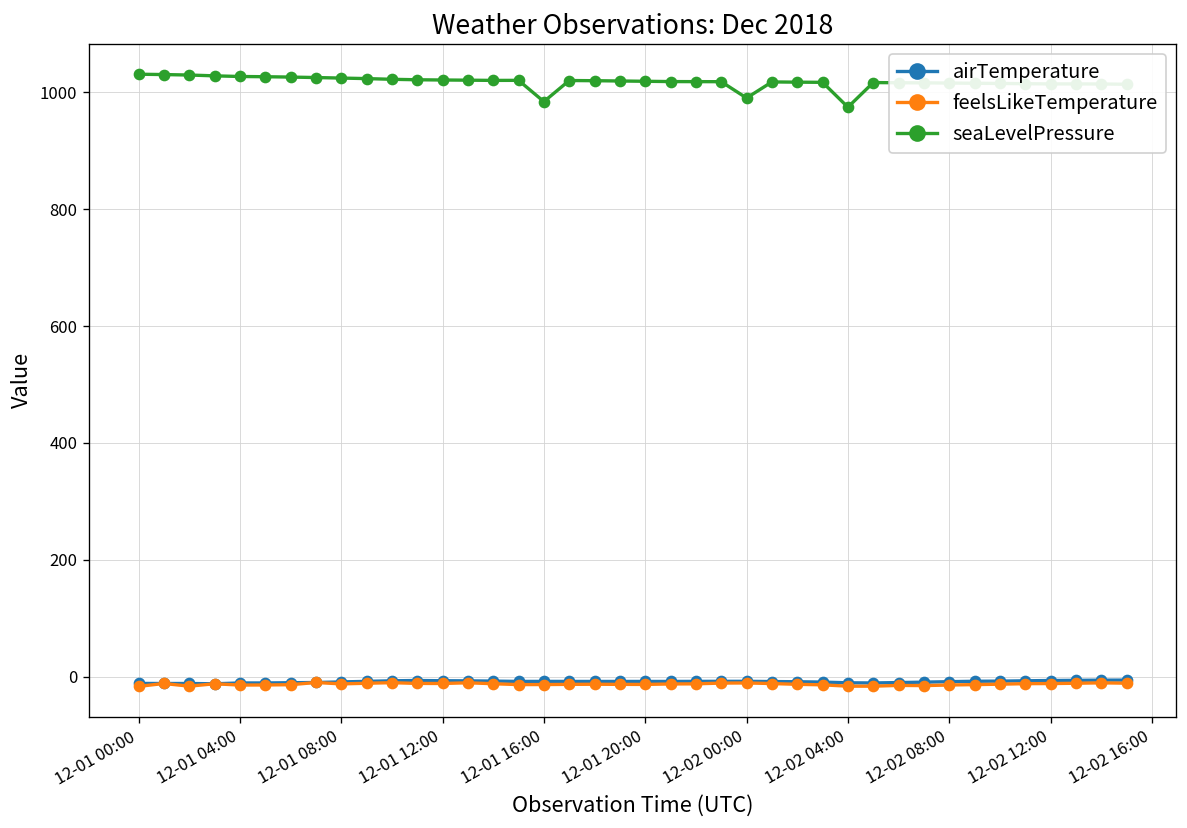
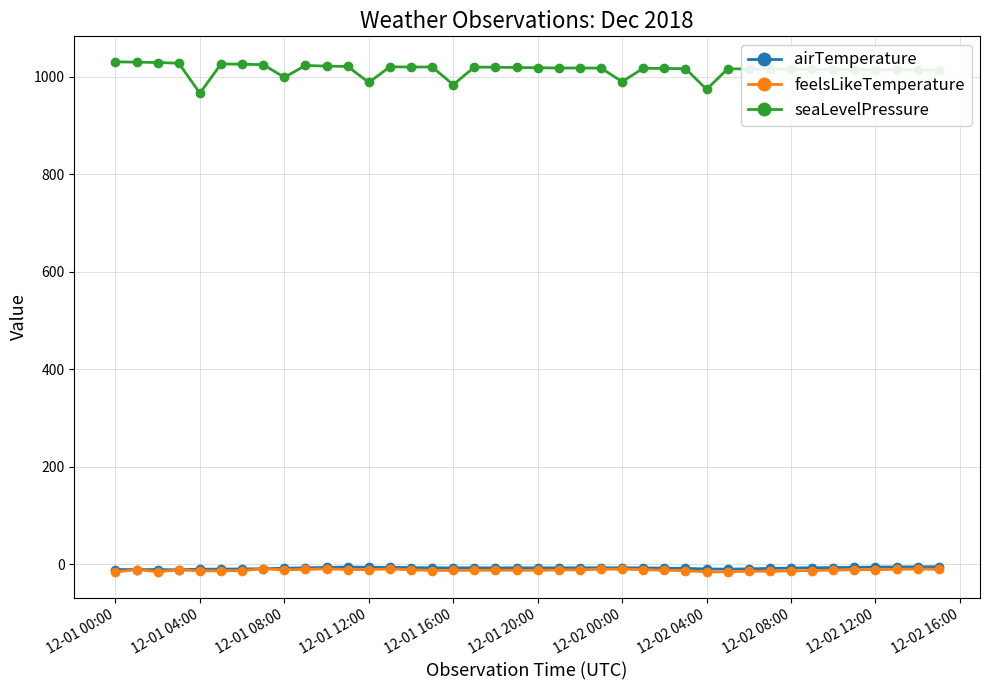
  {
    "airTemperature": {
      "12-01 16:00": -10,
      "12-02 04:00": -10,
      "12-02 08:00": -10
    },
    "feelsLikeTemperature": {
      "12-01 16:00": -10,
      "12-02 04:00": -20,
      "12-02 08:00": -10
    },
    "seaLevelPressure": {
      "12-01 00:00": 1030,
-     "12-01 04:00": 1030,
-     "12-01 08:00": 1020,
-     "12-01 12:00": 1020,
+     "12-01 04:00": 970,
+     "12-01 08:00": 1000,
+     "12-01 12:00": 990,
      "12-01 16:00": 980,
      "12-01 20:00": 1020,
      "12-02 00:00": 990,
      "12-02 04:00": 970
    }
  }
